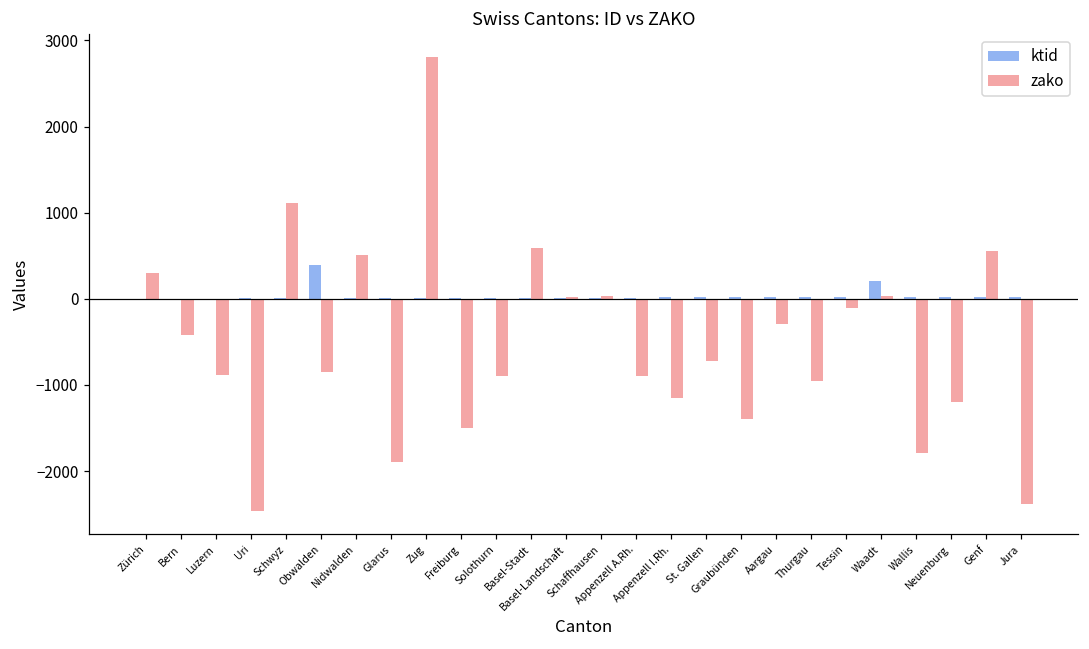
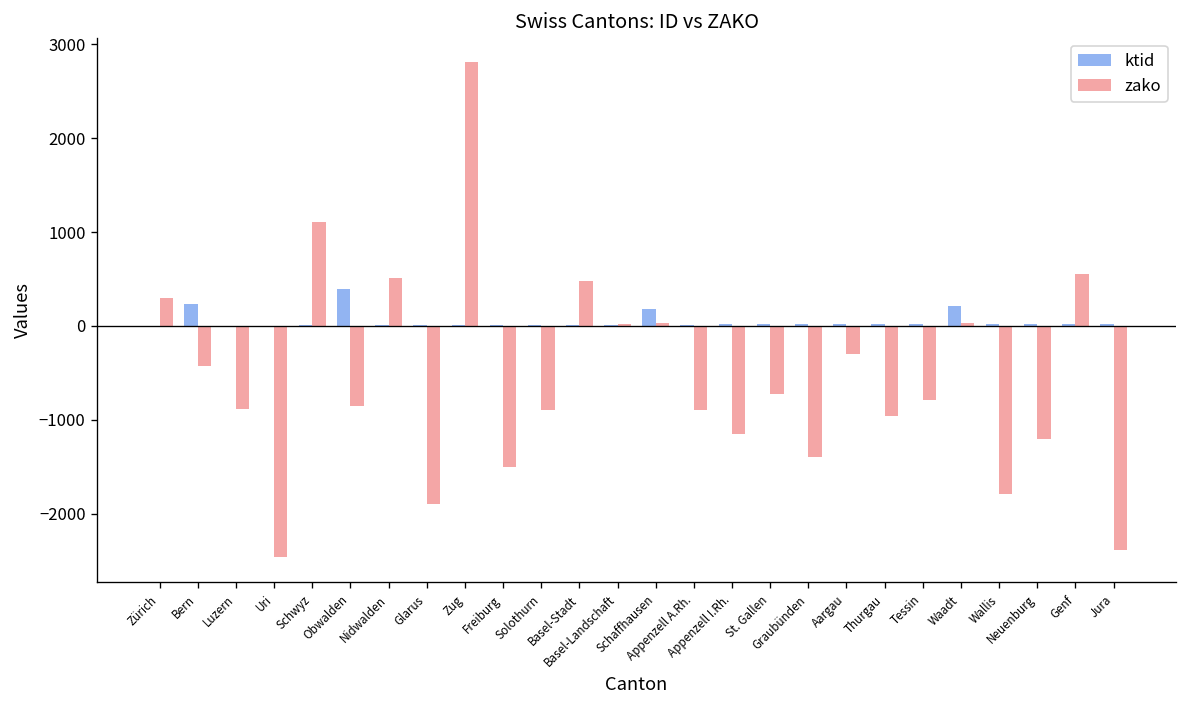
  {
    "ktid": {
-     "Bern": 0,
+     "Bern": 200,
      "Obwalden": 400,
-     "Schaffhausen": 0,
+     "Schaffhausen": 200,
      "Waadt": 200
    },
    "zako": {
      "Zürich": 300,
      "Bern": -400,
      "Luzern": -900,
      "Uri": -2500,
      "Schwyz": 1100,
      "Obwalden": -800,
      "Nidwalden": 500,
      "Glarus": -1900,
      "Zug": 2800,
      "Freiburg": -1500,
      "Solothurn": -900,
-     "Basel-Stadt": 600,
+     "Basel-Stadt": 500,
      "Appenzell A.Rh.": -900,
      "Appenzell I.Rh.": -1200,
      "St. Gallen": -700,
      "Graubünden": -1400,
      "Aargau": -300,
      "Thurgau": -1000,
-     "Tessin": -100,
+     "Tessin": -800,
      "Wallis": -1800,
      "Neuenburg": -1200,
      "Genf": 600,
      "Jura": -2400
    }
  }
